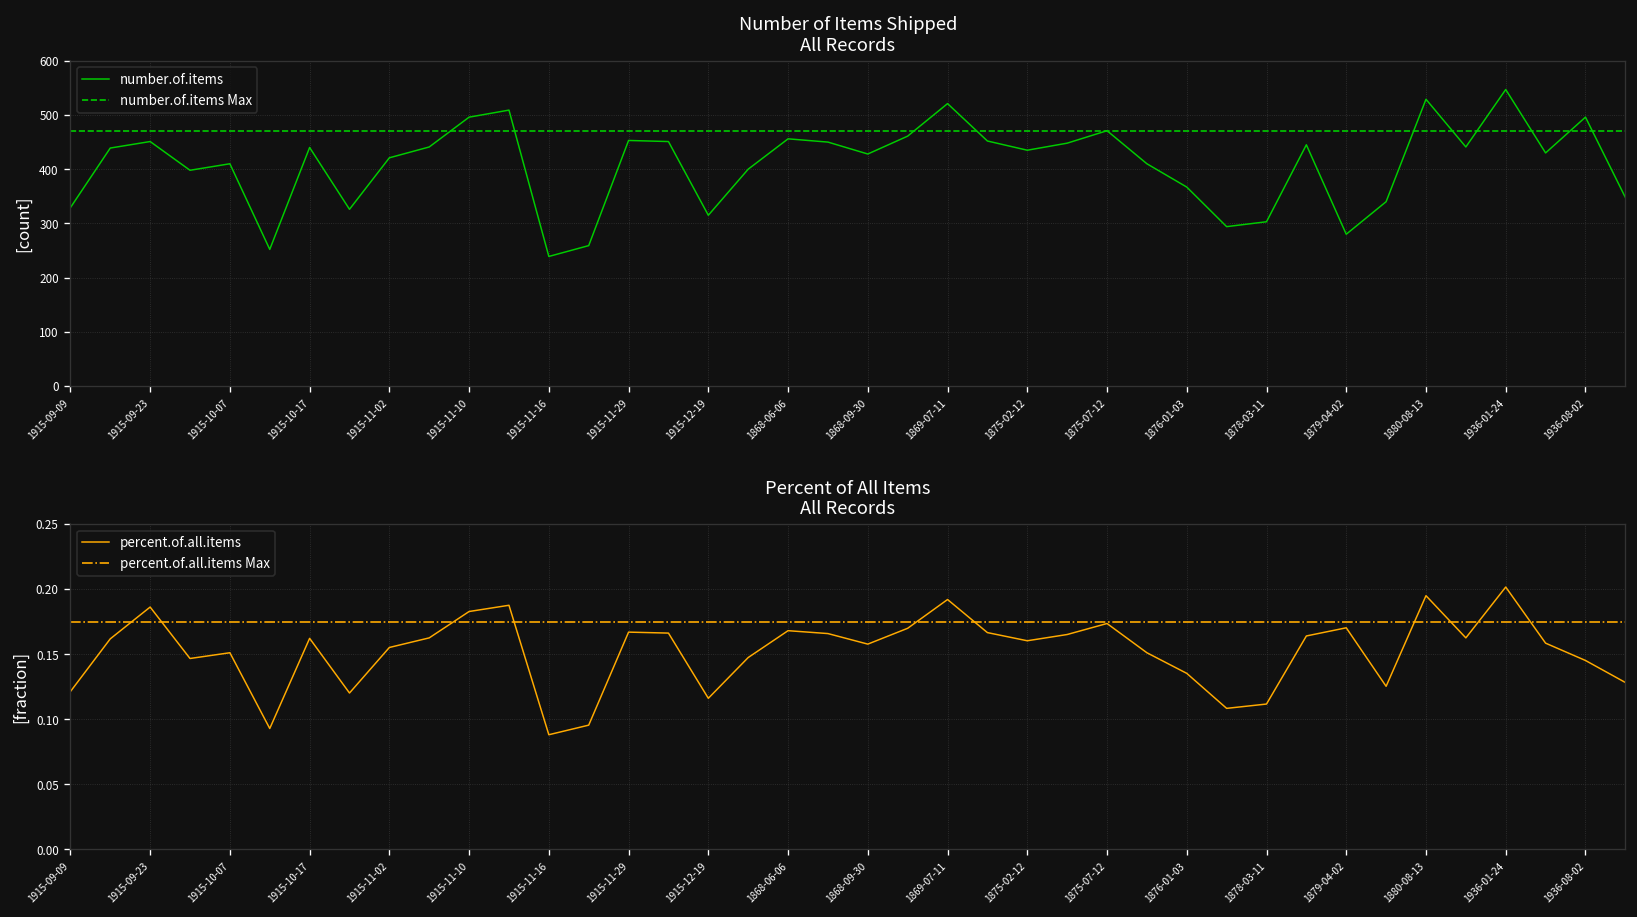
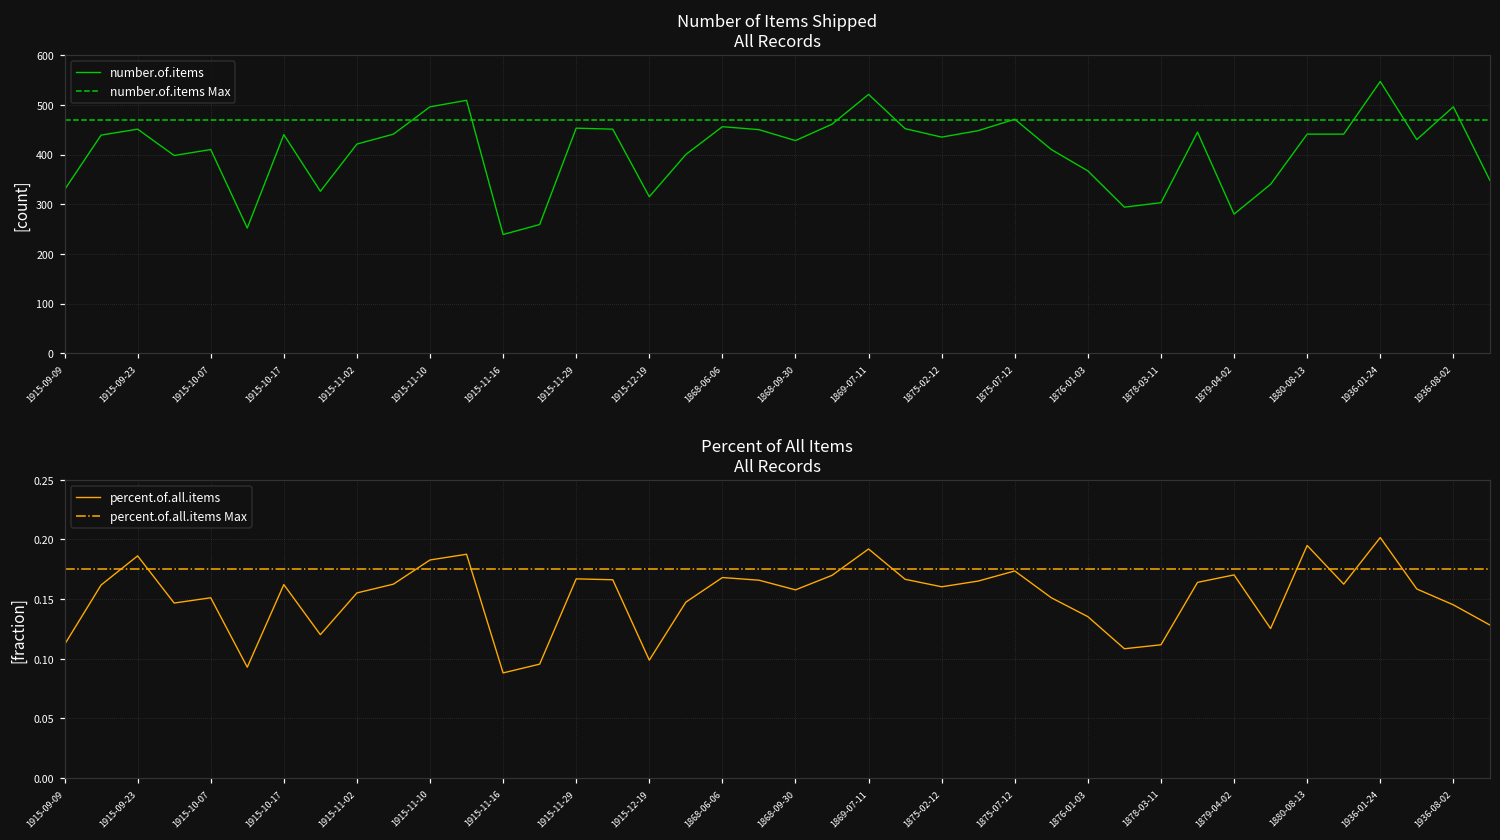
  {
    "Number of Items Shipped All Records": {
      "1915-09-09": 330,
      "1915-09-23": 450,
      "1915-10-07": 410,
      "1915-11-02": 420,
      "1915-11-29": 450,
      "1915-12-19": 320,
      "1868-06-06": 460,
      "1868-09-30": 430,
      "1869-07-11": 520,
      "1875-02-12": 440,
      "1875-07-12": 470,
      "1876-01-03": 370,
      "1878-03-11": 300,
      "1879-04-02": 280,
-     "1880-08-13": 530,
+     "1880-08-13": 440,
      "1936-01-24": 550,
      "1936-08-02": 500
    },
    "Percent of All Items All Records": {
-     "1915-09-09": 0.121,
+     "1915-09-09": 0.112,
      "1915-09-23": 0.186,
      "1915-10-07": 0.151,
      "1915-11-02": 0.155,
      "1915-11-29": 0.167,
-     "1915-12-19": 0.116,
+     "1915-12-19": 0.099,
      "1868-06-06": 0.168,
      "1868-09-30": 0.158,
      "1869-07-11": 0.192,
      "1875-02-12": 0.160,
      "1875-07-12": 0.174,
      "1876-01-03": 0.135,
      "1878-03-11": 0.112,
      "1879-04-02": 0.170,
      "1880-08-13": 0.195,
      "1936-01-24": 0.202,
      "1936-08-02": 0.145
    }
  }
